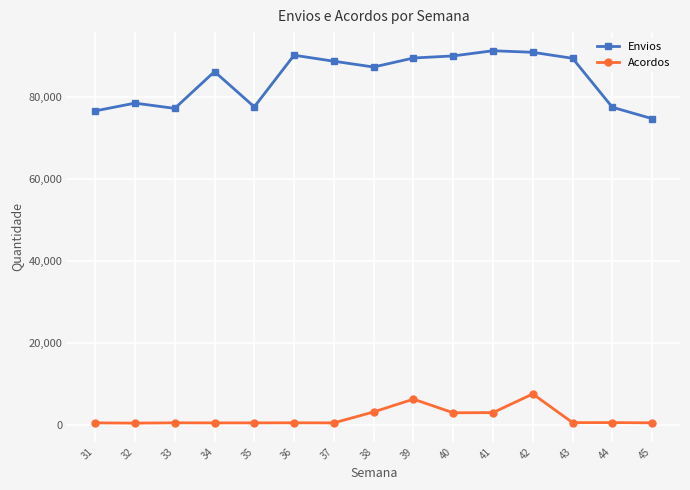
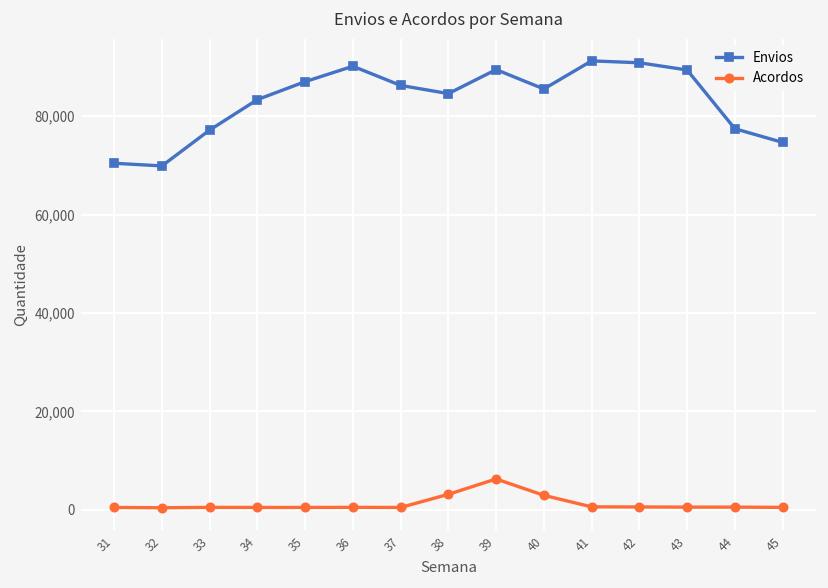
  {
    "Envios": {
-     "31": "77,000",
-     "32": "78,000",
+     "31": "70,000",
+     "32": "70,000",
      "33": "77,000",
-     "34": "86,000",
-     "35": "78,000",
+     "34": "83,000",
+     "35": "87,000",
      "36": "90,000",
-     "37": "89,000",
-     "38": "87,000",
+     "37": "86,000",
+     "38": "85,000",
      "39": "89,000",
-     "40": "90,000",
+     "40": "86,000",
      "41": "91,000",
      "42": "91,000",
      "43": "89,000",
      "44": "77,000",
      "45": "75,000"
    },
    "Acordos": {
      "31": "0",
      "32": "0",
      "33": "0",
      "34": "0",
      "35": "0",
      "36": "1,000",
      "37": "0",
      "38": "3,000",
      "39": "6,000",
      "40": "3,000",
-     "41": "3,000",
-     "42": "8,000",
+     "41": "1,000",
+     "42": "1,000",
      "43": "1,000",
      "44": "1,000",
      "45": "0"
    }
  }
